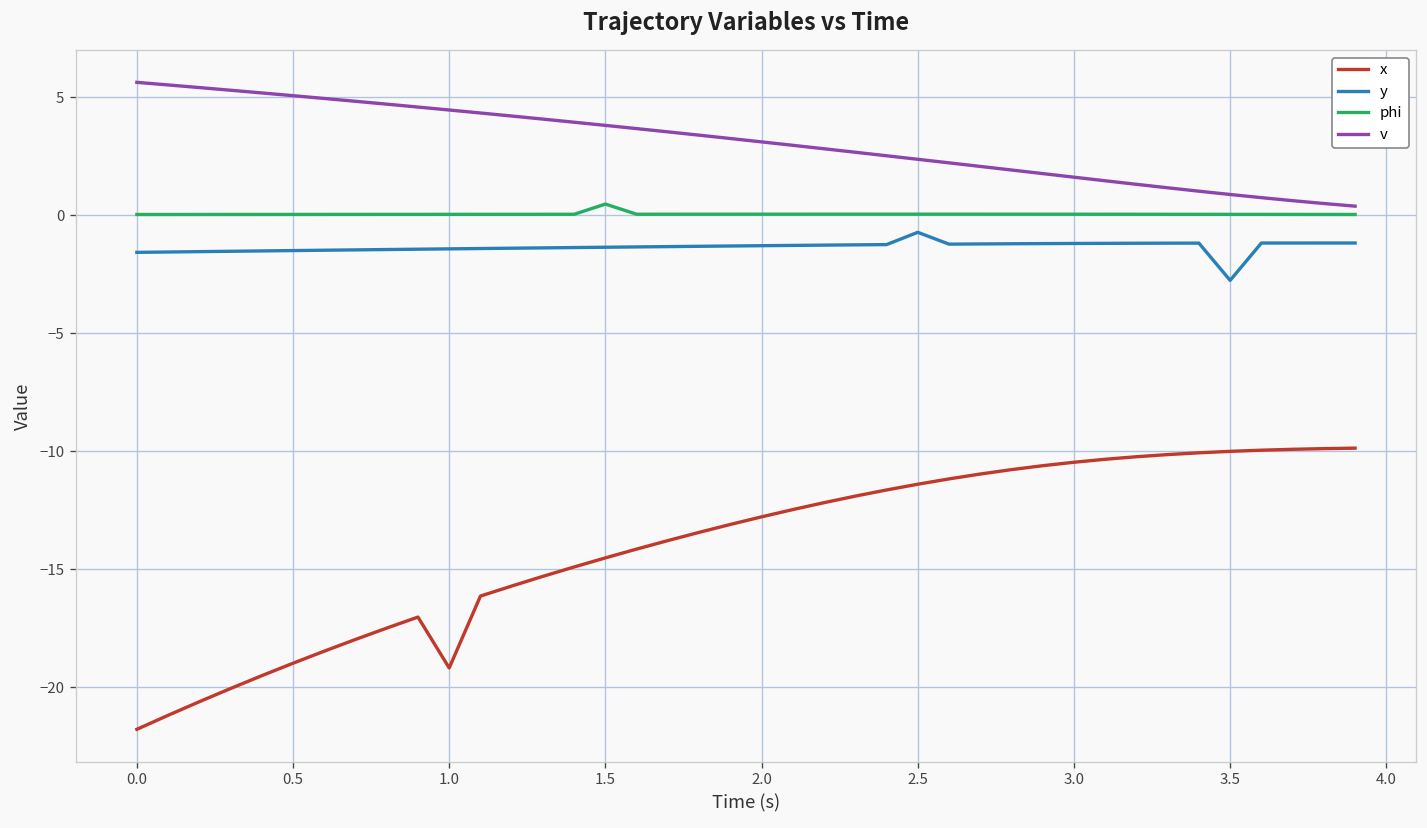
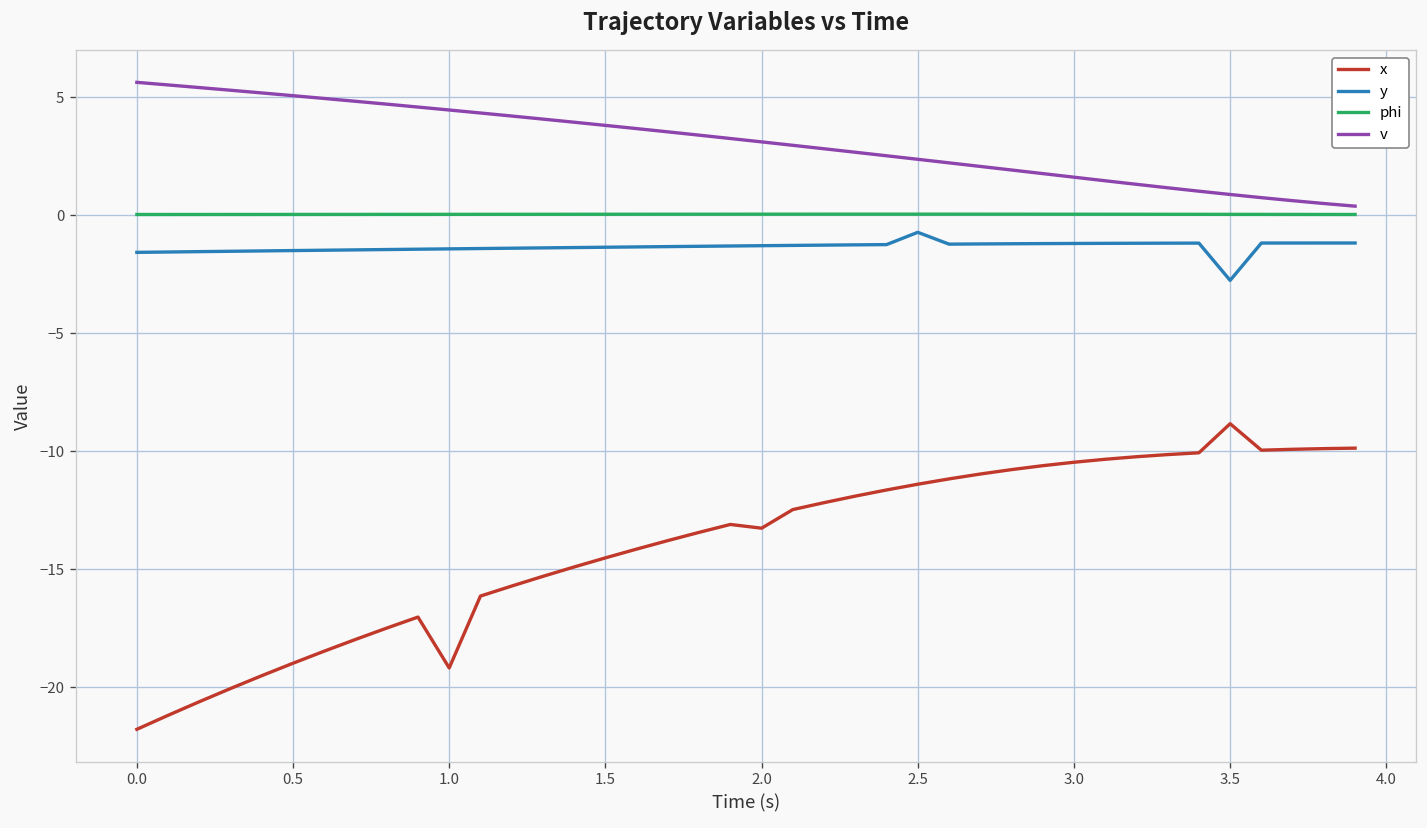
  {
    "x": {
      "0.0": -21.8,
      "0.5": -19.0,
      "1.0": -19.2,
      "1.5": -14.5,
-     "2.0": -12.8,
+     "2.0": -13.3,
      "2.5": -11.4,
      "3.0": -10.5,
-     "3.5": -10.0
+     "3.5": -8.8
    },
    "y": {
      "0.0": -1.6,
      "0.5": -1.5,
      "1.0": -1.4,
      "1.5": -1.4,
      "2.0": -1.3,
      "2.5": -0.7,
      "3.0": -1.2,
      "3.5": -2.8
    },
    "phi": {
      "0.0": 0.0,
      "0.5": 0.0,
      "1.0": 0.0,
-     "1.5": 0.5,
+     "1.5": 0.0,
      "2.0": 0.0,
      "2.5": 0.0,
      "3.0": 0.0,
      "3.5": 0.0
    },
    "v": {
      "0.0": 5.6,
      "0.5": 5.1,
      "1.0": 4.5,
      "1.5": 3.8,
      "2.0": 3.1,
      "2.5": 2.4,
      "3.0": 1.6,
      "3.5": 0.9
    }
  }
